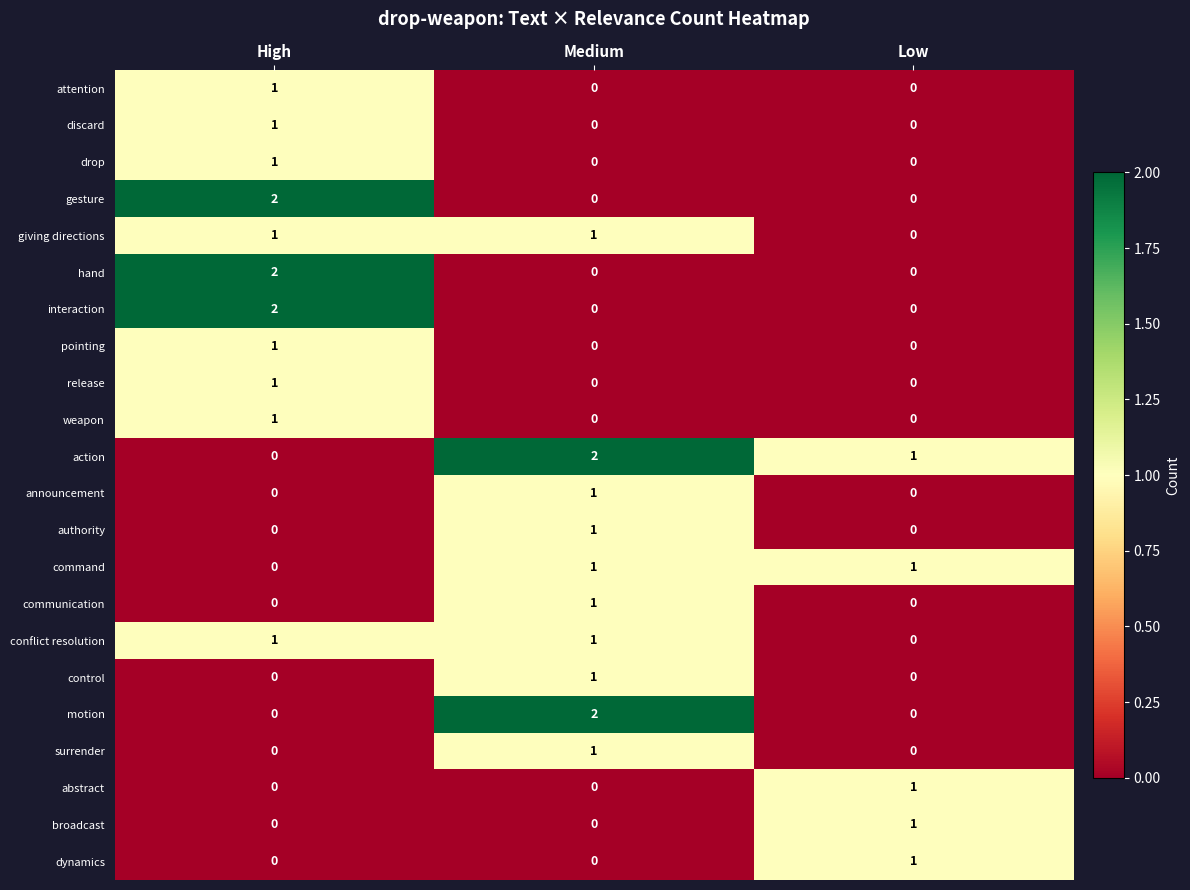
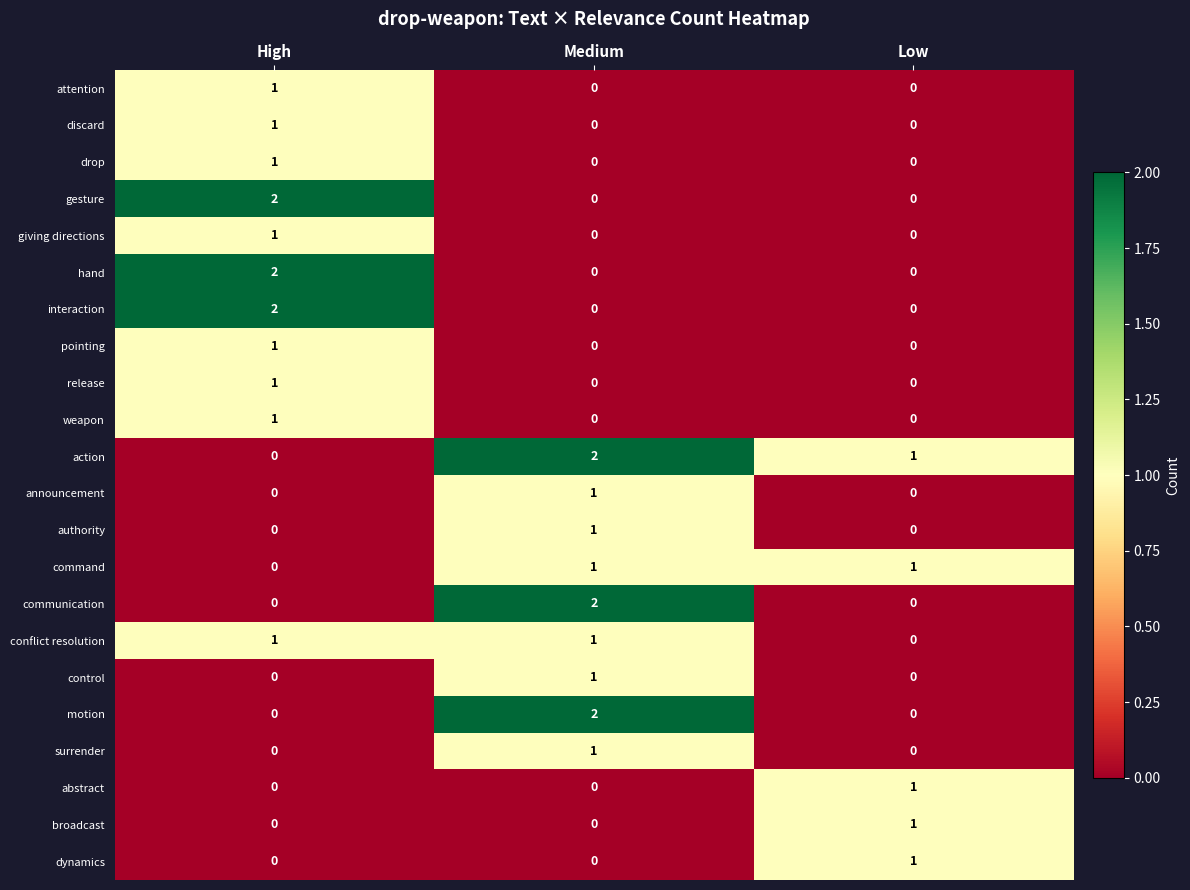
  {
    "attention": {
      "High": 1,
      "Medium": 0,
      "Low": 0
    },
    "discard": {
      "High": 1,
      "Medium": 0,
      "Low": 0
    },
    "drop": {
      "High": 1,
      "Medium": 0,
      "Low": 0
    },
    "gesture": {
      "High": 2,
      "Medium": 0,
      "Low": 0
    },
    "giving directions": {
      "High": 1,
-     "Medium": 1,
+     "Medium": 0,
      "Low": 0
    },
    "hand": {
      "High": 2,
      "Medium": 0,
      "Low": 0
    },
    "interaction": {
      "High": 2,
      "Medium": 0,
      "Low": 0
    },
    "pointing": {
      "High": 1,
      "Medium": 0,
      "Low": 0
    },
    "release": {
      "High": 1,
      "Medium": 0,
      "Low": 0
    },
    "weapon": {
      "High": 1,
      "Medium": 0,
      "Low": 0
    },
    "action": {
      "High": 0,
      "Medium": 2,
      "Low": 1
    },
    "announcement": {
      "High": 0,
      "Medium": 1,
      "Low": 0
    },
    "authority": {
      "High": 0,
      "Medium": 1,
      "Low": 0
    },
    "command": {
      "High": 0,
      "Medium": 1,
      "Low": 1
    },
    "communication": {
      "High": 0,
-     "Medium": 1,
+     "Medium": 2,
      "Low": 0
    },
    "conflict resolution": {
      "High": 1,
      "Medium": 1,
      "Low": 0
    },
    "control": {
      "High": 0,
      "Medium": 1,
      "Low": 0
    },
    "motion": {
      "High": 0,
      "Medium": 2,
      "Low": 0
    },
    "surrender": {
      "High": 0,
      "Medium": 1,
      "Low": 0
    },
    "abstract": {
      "High": 0,
      "Medium": 0,
      "Low": 1
    },
    "broadcast": {
      "High": 0,
      "Medium": 0,
      "Low": 1
    },
    "dynamics": {
      "High": 0,
      "Medium": 0,
      "Low": 1
    }
  }
